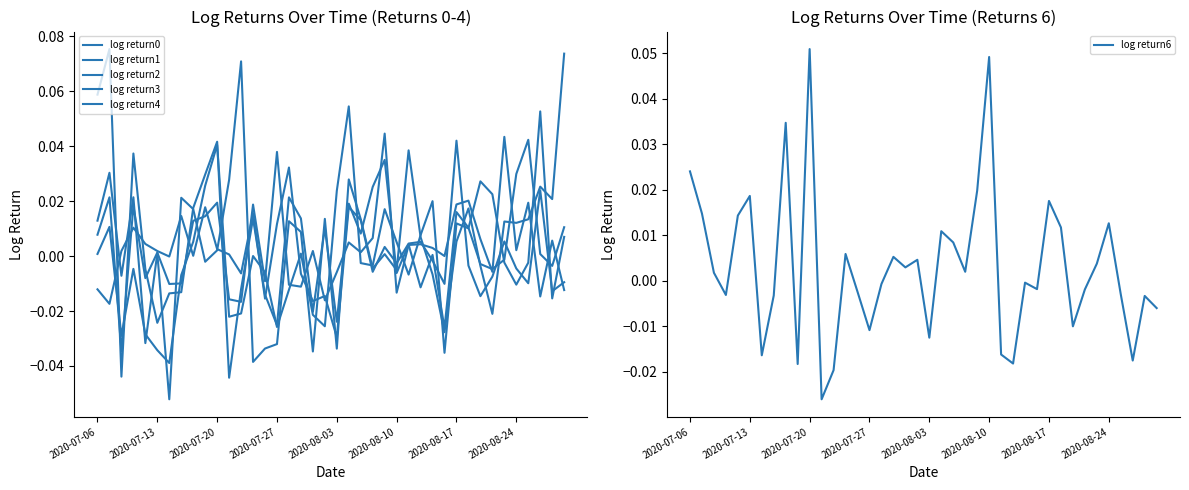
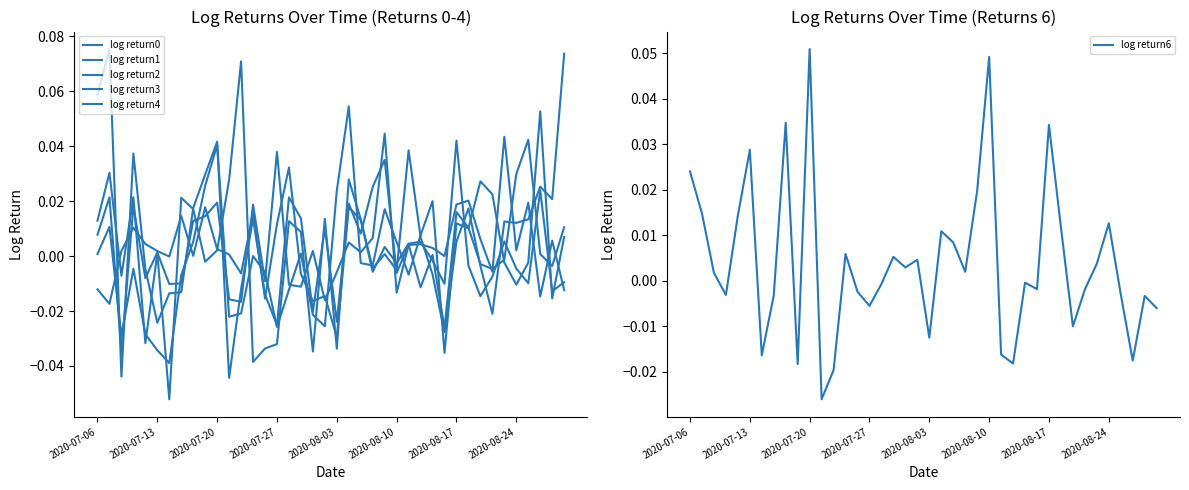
  {
    "Log Returns Over Time (Returns 6)": {
      "2020-07-06": 0.024,
-     "2020-07-13": 0.019,
+     "2020-07-13": 0.029,
      "2020-07-20": 0.051,
-     "2020-07-27": -0.011,
+     "2020-07-27": -0.005,
      "2020-08-03": -0.012,
      "2020-08-10": 0.049,
-     "2020-08-17": 0.018,
+     "2020-08-17": 0.034,
      "2020-08-24": 0.013
    }
  }
